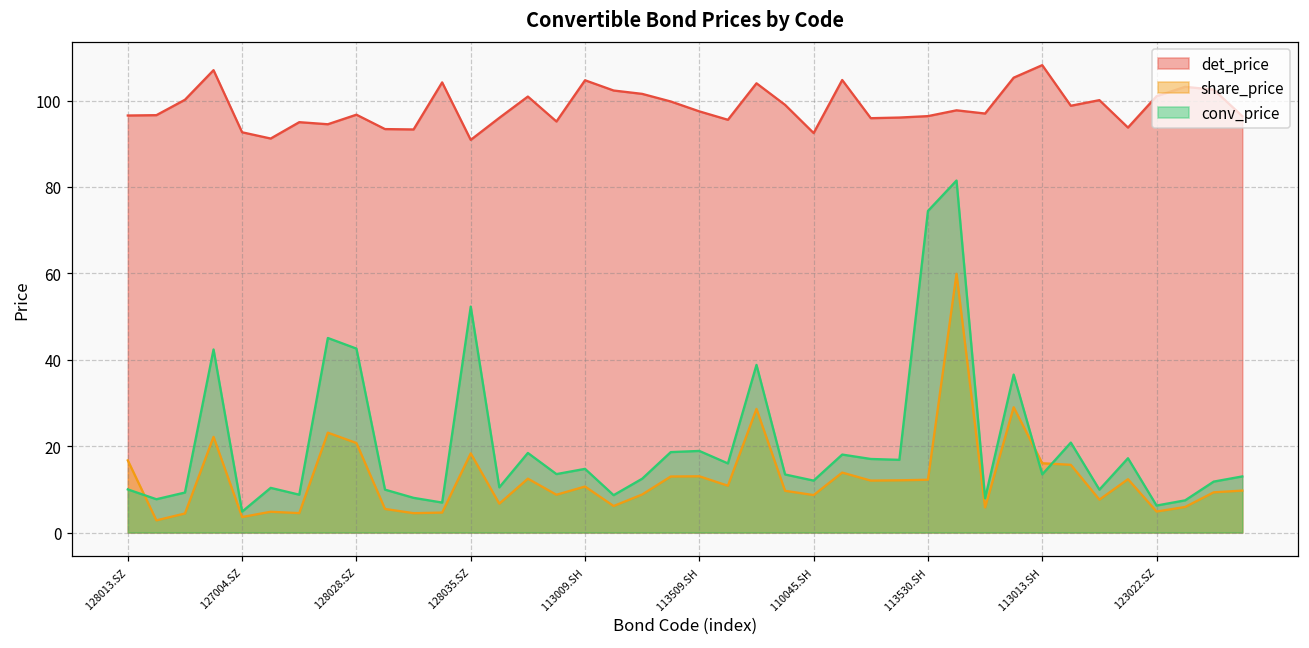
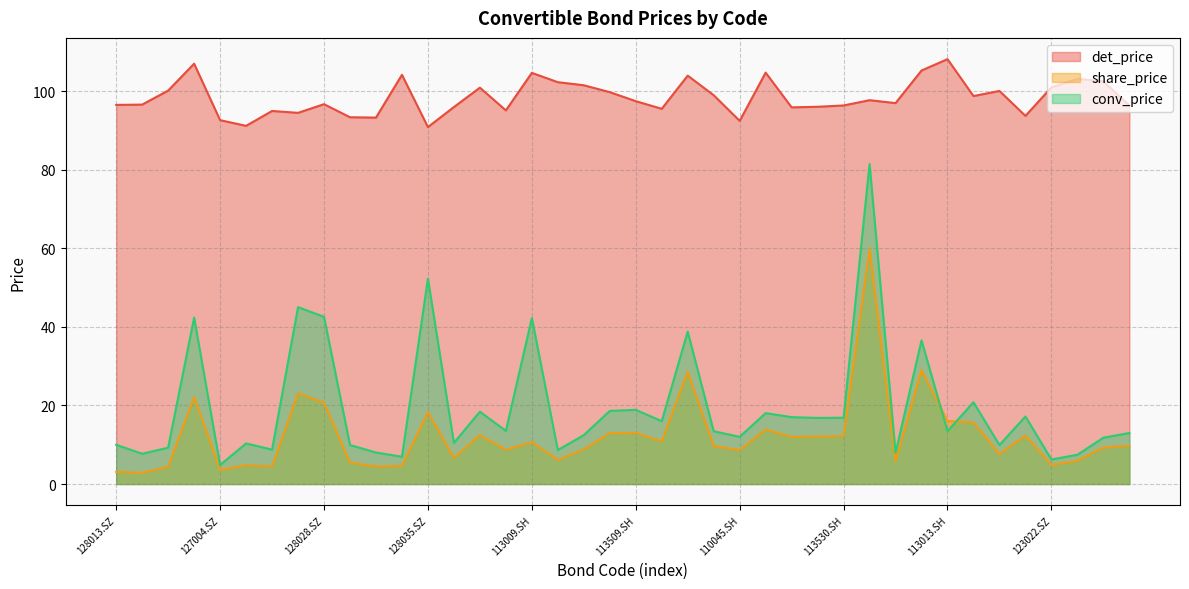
  {
    "det_price": {
      "128013.SZ": 97,
      "127004.SZ": 93,
      "128028.SZ": 97,
      "128035.SZ": 91,
      "113009.SH": 105,
      "113509.SH": 98,
      "110045.SH": 92,
      "113530.SH": 96,
      "113013.SH": 108
    },
    "share_price": {
-     "128013.SZ": 17,
+     "128013.SZ": 3,
      "127004.SZ": 4,
      "128028.SZ": 21,
      "128035.SZ": 18,
      "113009.SH": 11,
      "113509.SH": 13,
      "110045.SH": 9,
      "113530.SH": 12,
      "113013.SH": 16,
      "123022.SZ": 5
    },
    "conv_price": {
      "128013.SZ": 10,
      "127004.SZ": 5,
      "128028.SZ": 43,
      "128035.SZ": 52,
-     "113009.SH": 15,
+     "113009.SH": 42,
      "113509.SH": 19,
      "110045.SH": 12,
-     "113530.SH": 74,
+     "113530.SH": 17,
      "113013.SH": 13,
      "123022.SZ": 6
    }
  }
